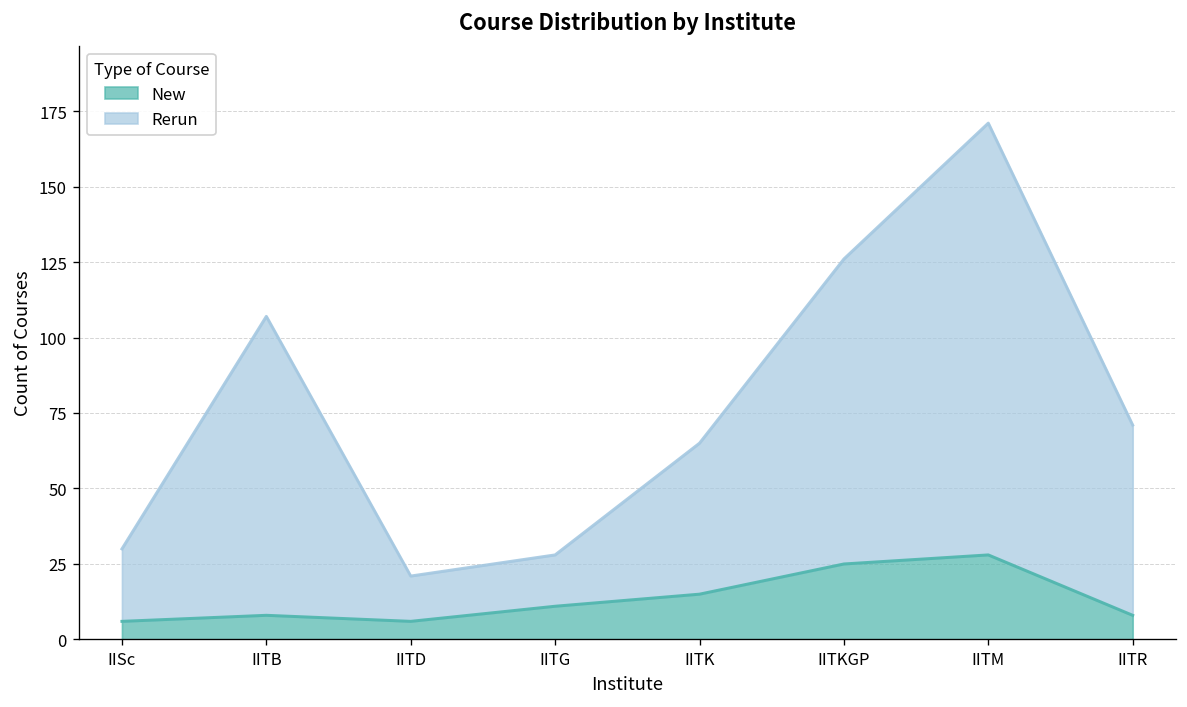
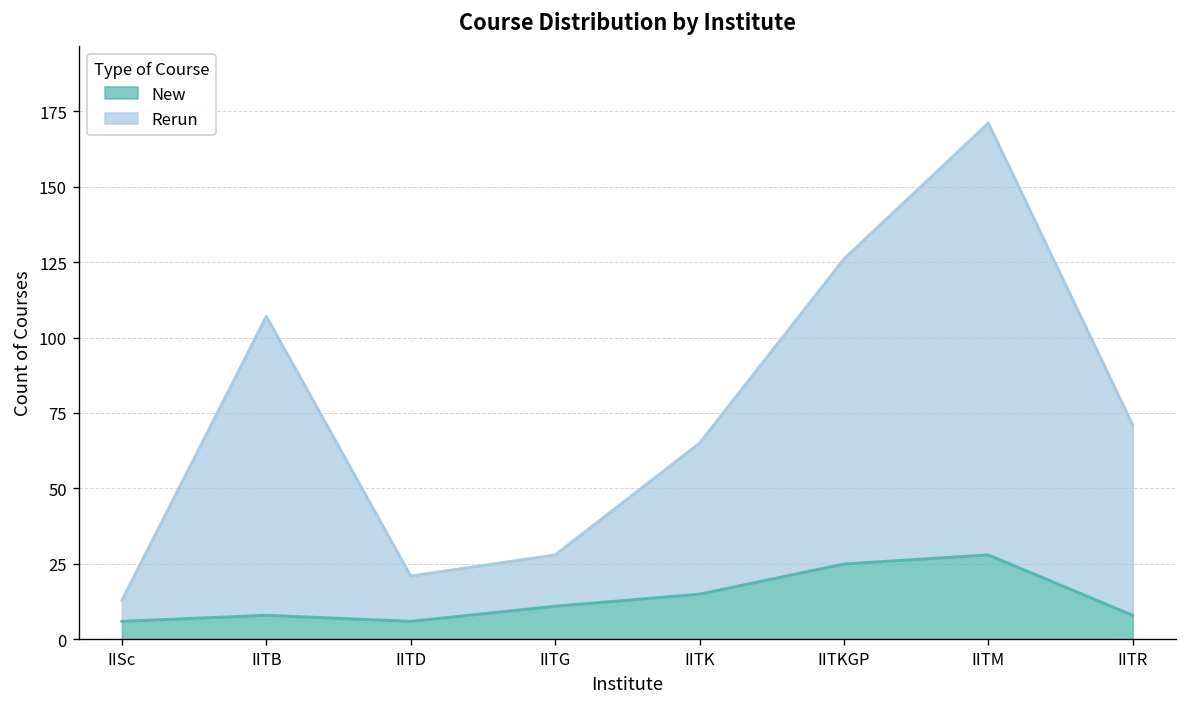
  {
    "New": {
      "IISc": 6,
      "IITB": 8,
      "IITD": 6,
      "IITG": 11,
      "IITK": 15,
      "IITKGP": 25,
      "IITM": 28,
      "IITR": 8
    },
    "Rerun": {
-     "IISc": 24,
+     "IISc": 7,
      "IITB": 99,
      "IITD": 15,
      "IITG": 17,
      "IITK": 50,
      "IITKGP": 101,
      "IITM": 143,
      "IITR": 63
    }
  }
